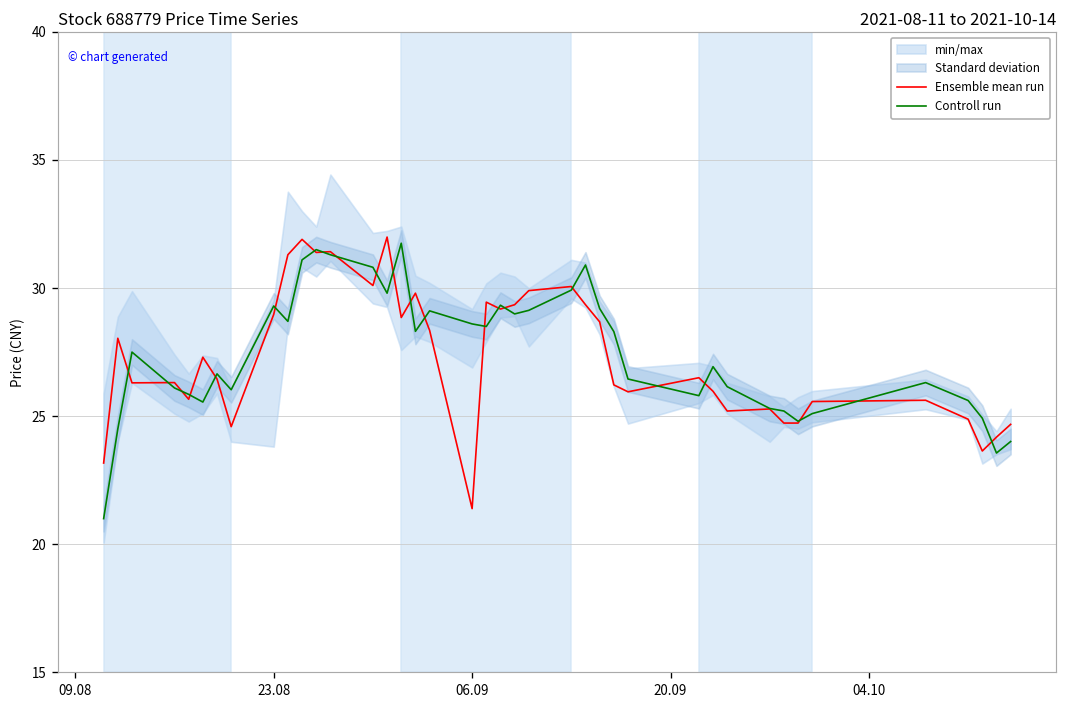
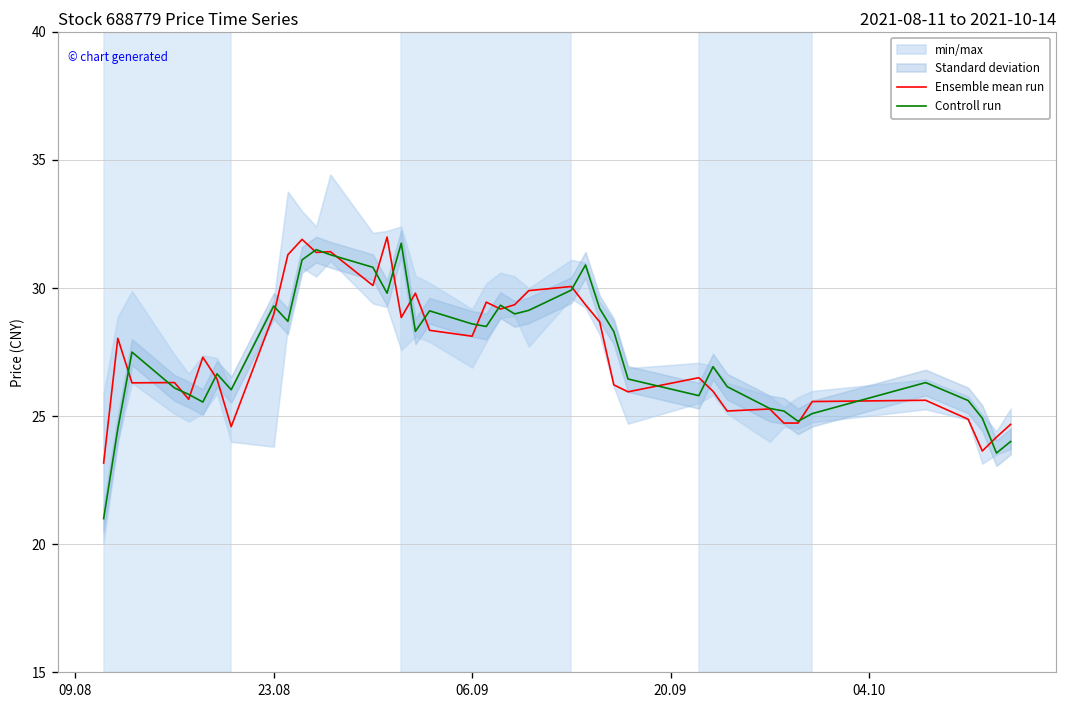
  {
    "Ensemble mean run": {
      "23.08": 29.0,
-     "06.09": 21.4
+     "06.09": 28.1
    },
    "Controll run": {
      "23.08": 29.3,
      "06.09": 28.6
    }
  }
